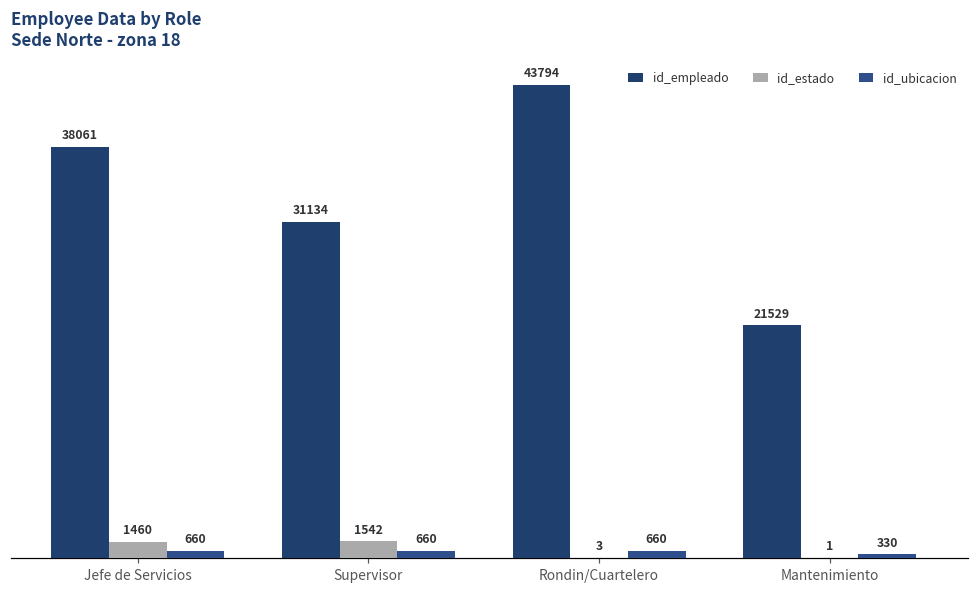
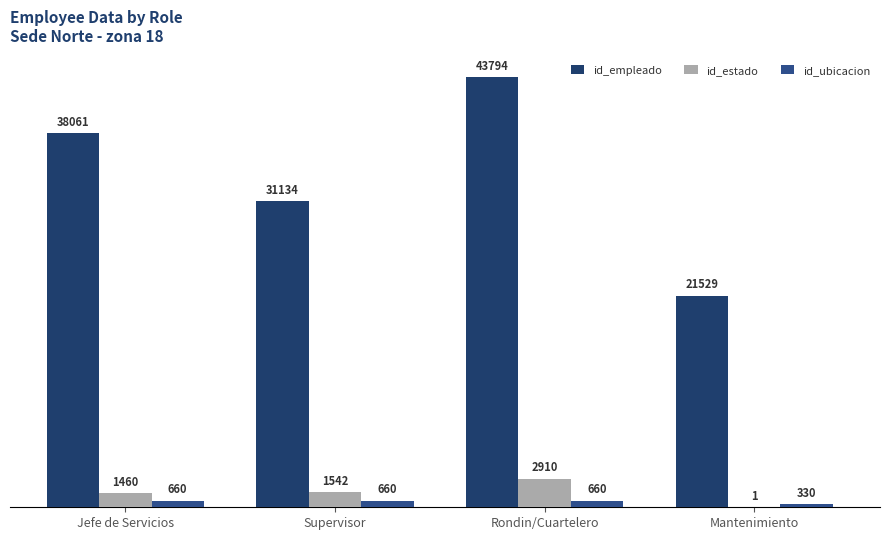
  {
    "id_estado": {
      "Jefe de Servicios": 1460,
      "Supervisor": 1542,
-     "Rondin/Cuartelero": 3,
+     "Rondin/Cuartelero": 2910,
      "Mantenimiento": 1
    }
  }
